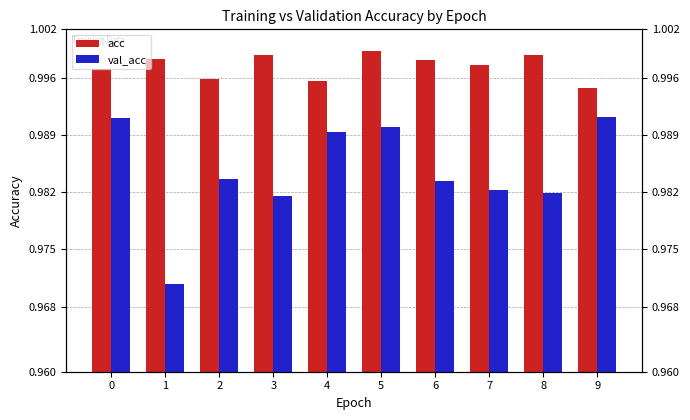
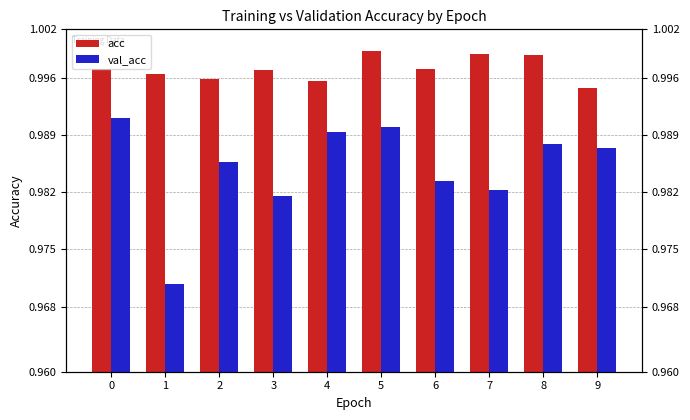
  {
    "acc": {
-     "1": 0.998,
+     "1": 0.996,
      "2": 0.996,
-     "3": 0.999,
+     "3": 0.997,
      "4": 0.996,
      "5": 0.999,
-     "6": 0.998,
-     "7": 0.998,
+     "6": 0.997,
+     "7": 0.999,
      "8": 0.999,
      "9": 0.995
    },
    "val_acc": {
      "0": 0.991,
      "1": 0.971,
-     "2": 0.984,
+     "2": 0.986,
      "3": 0.982,
      "4": 0.989,
      "5": 0.990,
      "6": 0.983,
      "7": 0.982,
-     "8": 0.982,
-     "9": 0.991
+     "8": 0.988,
+     "9": 0.988
    }
  }
